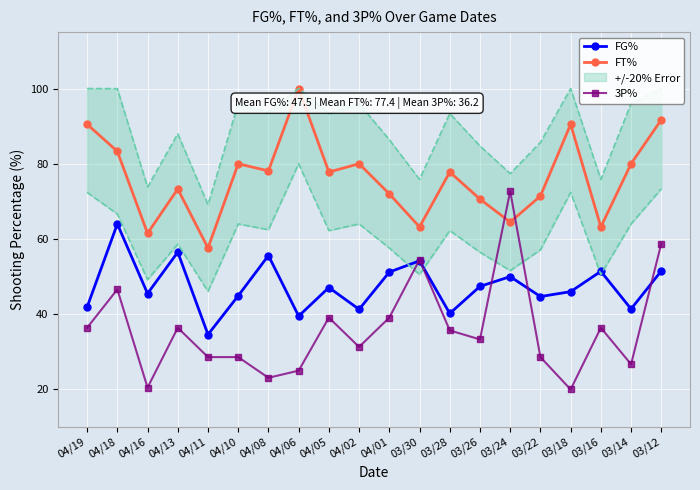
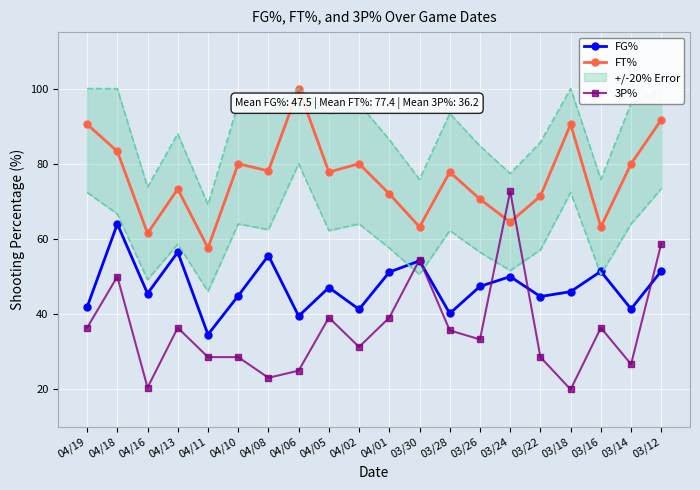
  {
    "FG%": {
      "04/19": 42,
      "04/18": 64,
      "04/16": 46,
      "04/13": 57,
      "04/11": 35,
      "04/10": 45,
      "04/08": 56,
      "04/06": 40,
      "04/05": 47,
      "04/02": 41,
      "04/01": 51,
      "03/28": 40,
      "03/26": 47,
      "03/24": 50,
      "03/22": 45,
      "03/18": 46,
      "03/16": 51,
      "03/14": 41,
      "03/12": 52
    },
    "FT%": {
      "04/19": 91,
      "04/18": 83,
      "04/16": 62,
      "04/13": 73,
      "04/11": 58,
      "04/10": 80,
      "04/08": 78,
      "04/05": 78,
      "04/02": 80,
      "04/01": 72,
      "03/30": 63,
      "03/28": 78,
      "03/26": 71,
      "03/24": 65,
      "03/22": 71,
      "03/18": 91,
      "03/16": 63,
      "03/14": 80,
      "03/12": 92
    },
    "3P%": {
      "04/19": 36,
-     "04/18": 47,
+     "04/18": 50,
      "04/16": 21,
      "04/13": 36,
      "04/11": 29,
      "04/10": 29,
      "04/08": 23,
      "04/06": 25,
      "04/05": 39,
      "04/02": 31,
      "04/01": 39,
      "03/28": 36,
      "03/26": 33,
      "03/24": 73,
      "03/22": 29,
      "03/18": 20,
      "03/16": 36,
      "03/14": 27,
      "03/12": 59
    }
  }
